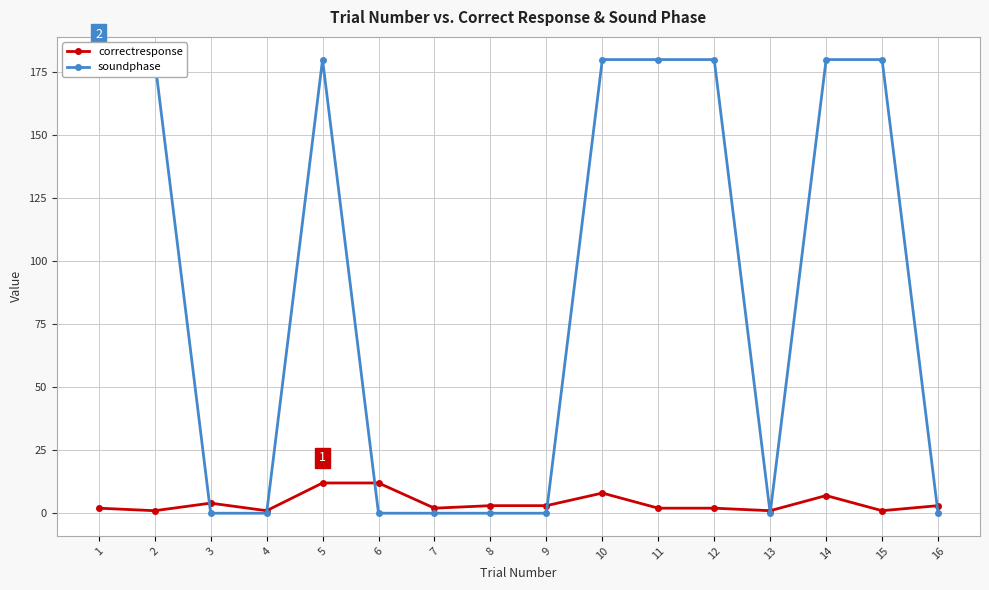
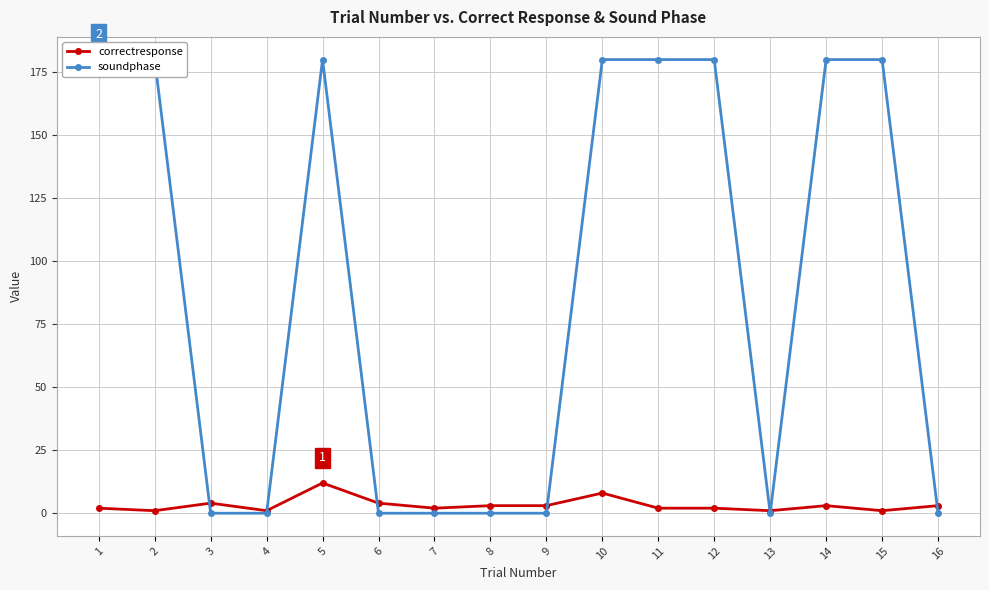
  {
    "correctresponse": {
      "1": 2,
      "2": 1,
      "3": 4,
      "4": 1,
-     "6": 12,
+     "6": 4,
      "7": 2,
      "8": 3,
      "9": 3,
      "10": 8,
      "11": 2,
      "12": 2,
      "13": 1,
-     "14": 7,
+     "14": 3,
      "15": 1,
      "16": 3
    },
    "soundphase": {
      "3": 0,
      "4": 0,
      "5": 180,
      "6": 0,
      "7": 0,
      "8": 0,
      "9": 0,
      "10": 180,
      "11": 180,
      "12": 180,
      "13": 0,
      "14": 180,
      "15": 180,
      "16": 0
    }
  }
